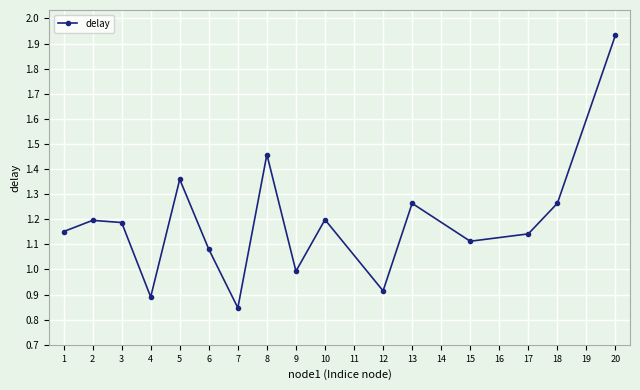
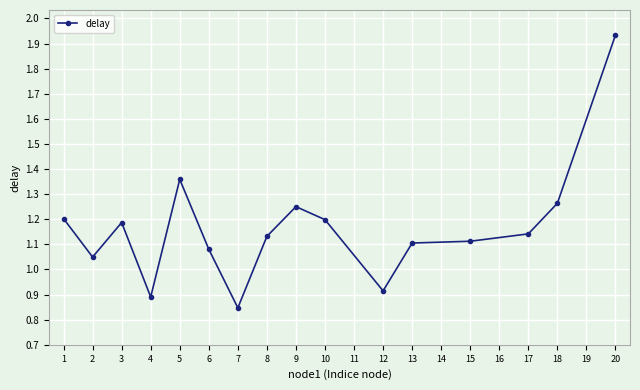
  {
-   "1": 1.15,
-   "2": 1.20,
+   "1": 1.20,
+   "2": 1.05,
    "3": 1.19,
    "4": 0.89,
    "5": 1.36,
    "6": 1.08,
    "7": 0.85,
-   "8": 1.46,
-   "9": 0.99,
+   "8": 1.13,
+   "9": 1.25,
    "10": 1.20,
    "12": 0.91,
-   "13": 1.26,
+   "13": 1.11,
    "15": 1.11,
    "17": 1.14,
    "18": 1.26,
    "20": 1.93
  }
